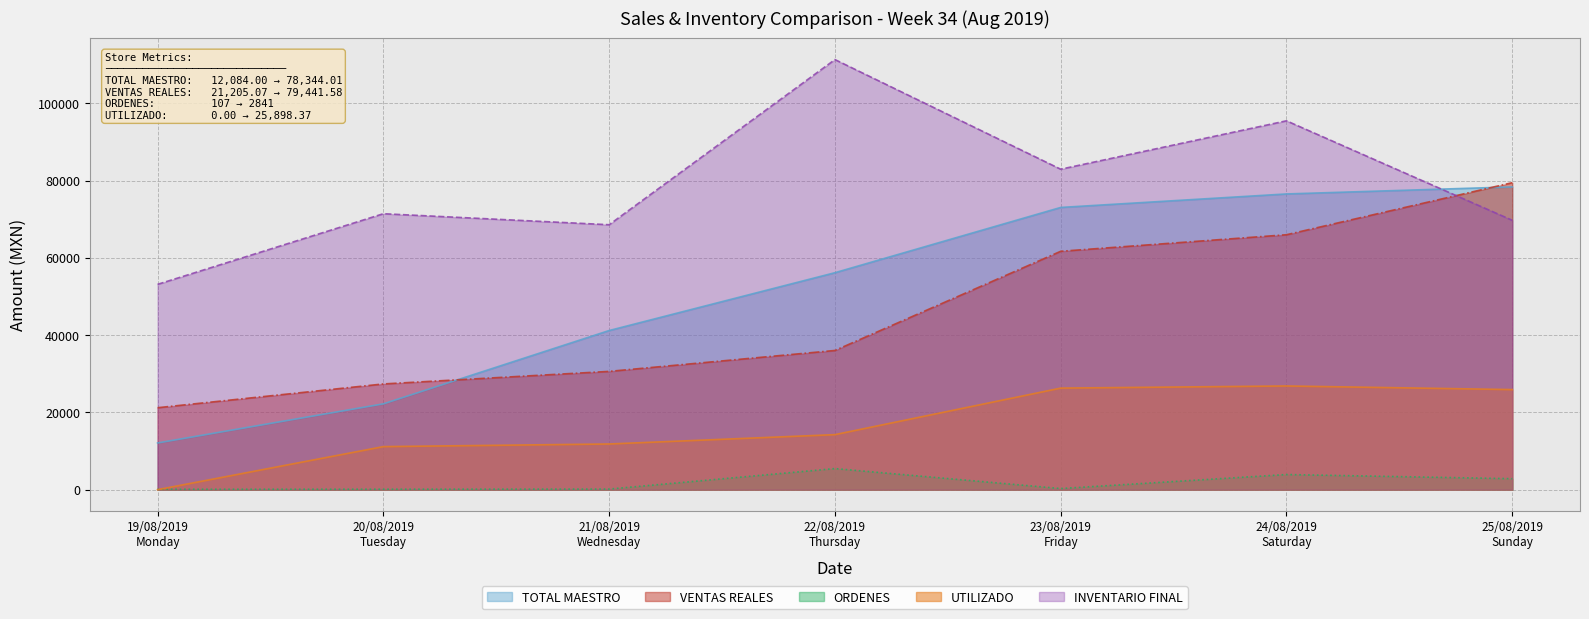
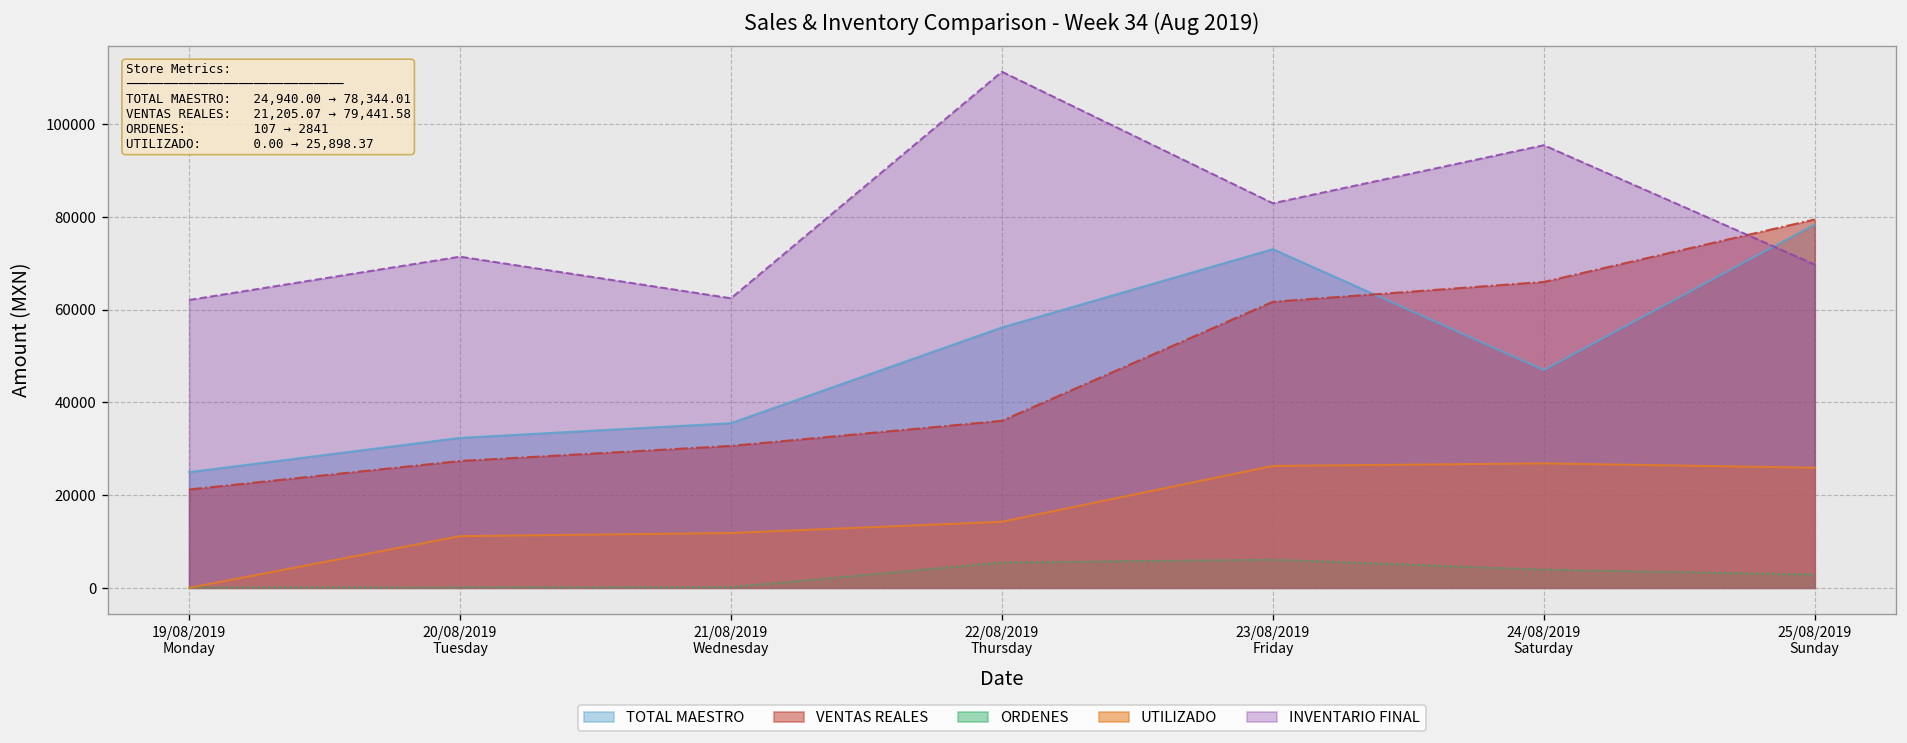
  {
    "TOTAL MAESTRO": {
-     "19/08/2019 Monday": "12,084.00",
-     "20/08/2019 Tuesday": "22000",
-     "21/08/2019 Wednesday": "41000",
-     "24/08/2019 Saturday": "77000"
+     "19/08/2019 Monday": "24,940.00",
+     "20/08/2019 Tuesday": "32000",
+     "21/08/2019 Wednesday": "36000",
+     "24/08/2019 Saturday": "47000"
    },
    "ORDENES": {
      "20/08/2019 Tuesday": "0",
      "21/08/2019 Wednesday": "0",
      "22/08/2019 Thursday": "5000",
-     "23/08/2019 Friday": "0",
+     "23/08/2019 Friday": "6000",
      "24/08/2019 Saturday": "4000",
      "25/08/2019 Sunday": "3000"
    },
    "INVENTARIO FINAL": {
-     "19/08/2019 Monday": "53000",
+     "19/08/2019 Monday": "62000",
      "20/08/2019 Tuesday": "71000",
-     "21/08/2019 Wednesday": "69000",
+     "21/08/2019 Wednesday": "62000",
      "22/08/2019 Thursday": "111000",
      "23/08/2019 Friday": "83000",
      "24/08/2019 Saturday": "95000",
      "25/08/2019 Sunday": "70000"
    }
  }
